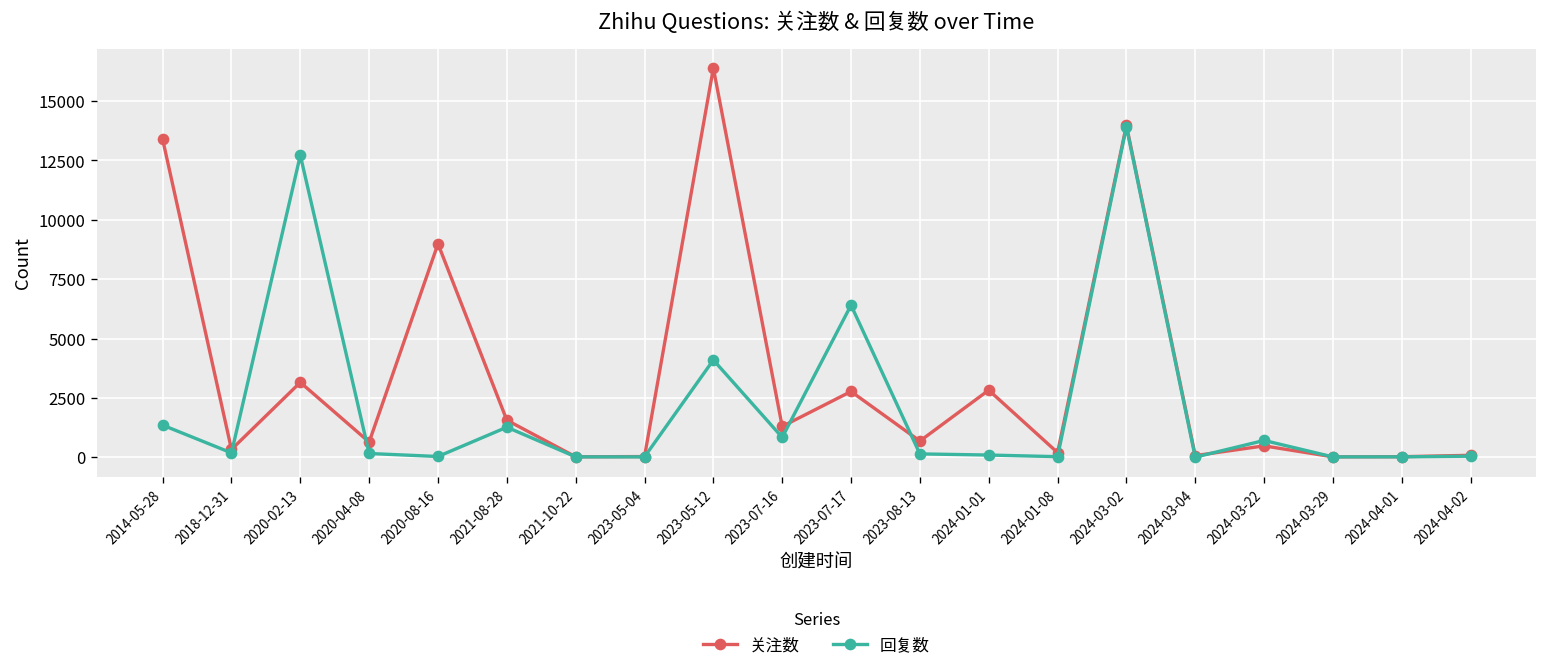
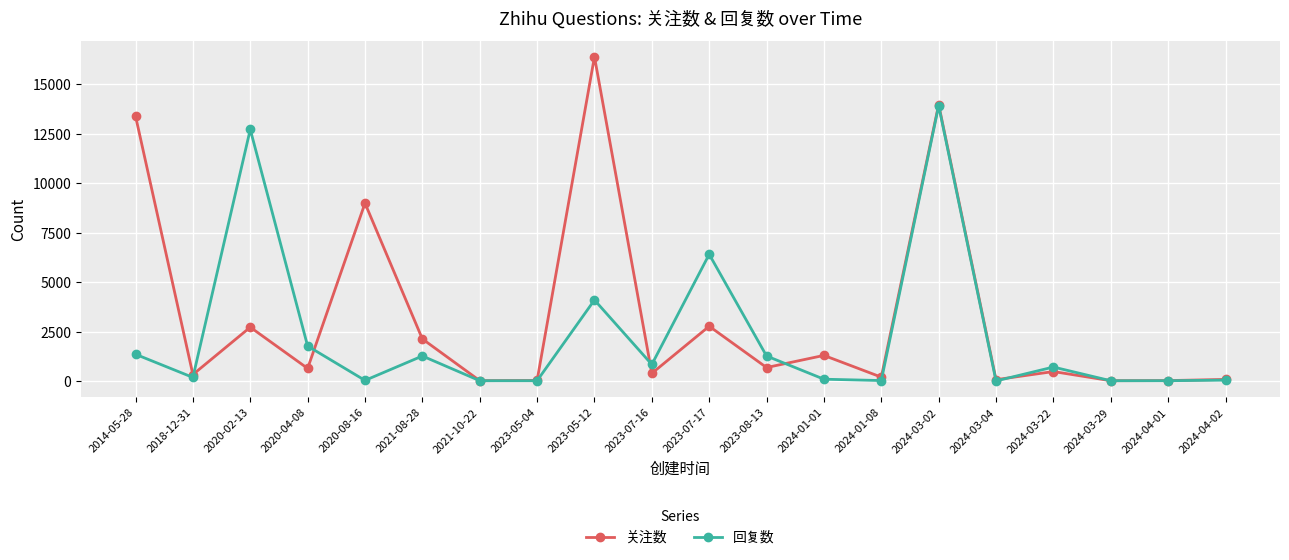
  {
    "关注数": {
      "2014-05-28": 13400,
      "2018-12-31": 300,
-     "2020-02-13": 3200,
+     "2020-02-13": 2700,
      "2020-04-08": 600,
      "2020-08-16": 9000,
-     "2021-08-28": 1600,
+     "2021-08-28": 2100,
      "2023-05-12": 16400,
-     "2023-07-16": 1300,
+     "2023-07-16": 400,
      "2023-07-17": 2800,
      "2023-08-13": 700,
-     "2024-01-01": 2800,
+     "2024-01-01": 1300,
      "2024-01-08": 200,
      "2024-03-22": 500
    },
    "回复数": {
      "2014-05-28": 1400,
      "2018-12-31": 200,
      "2020-02-13": 12700,
-     "2020-04-08": 200,
+     "2020-04-08": 1800,
      "2020-08-16": 0,
      "2021-08-28": 1300,
      "2023-05-12": 4100,
      "2023-07-16": 800,
      "2023-07-17": 6400,
-     "2023-08-13": 100,
+     "2023-08-13": 1300,
      "2024-01-01": 100,
      "2024-01-08": 0,
      "2024-03-22": 700
    }
  }
